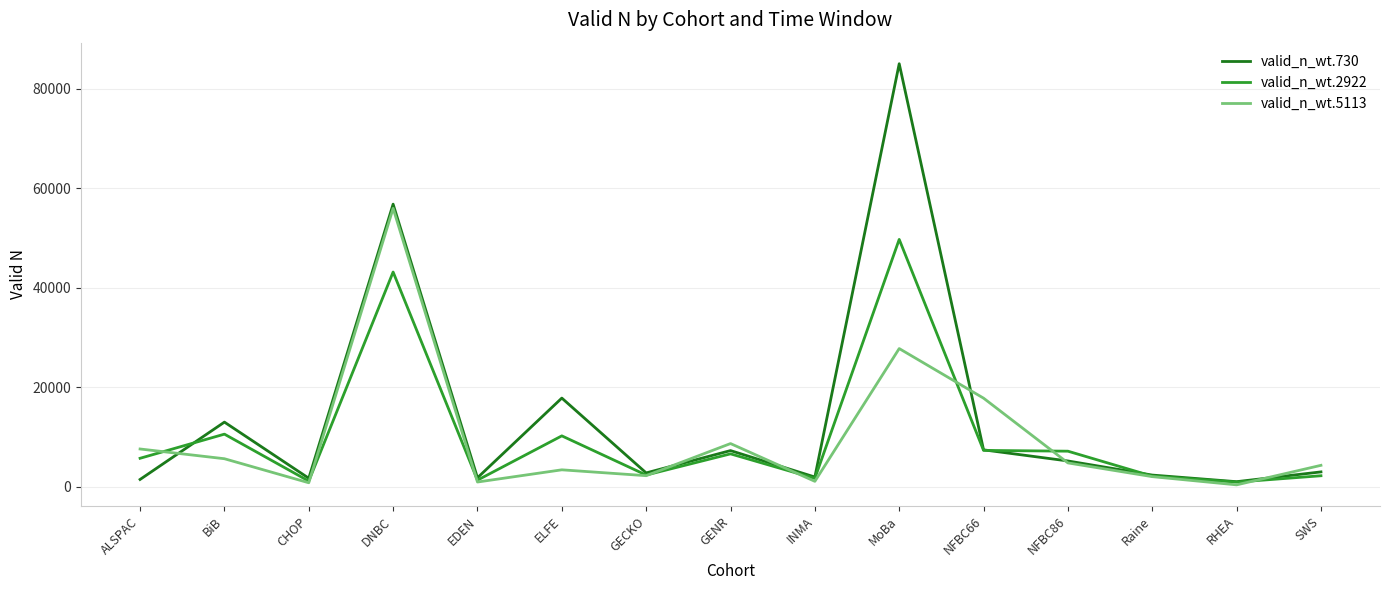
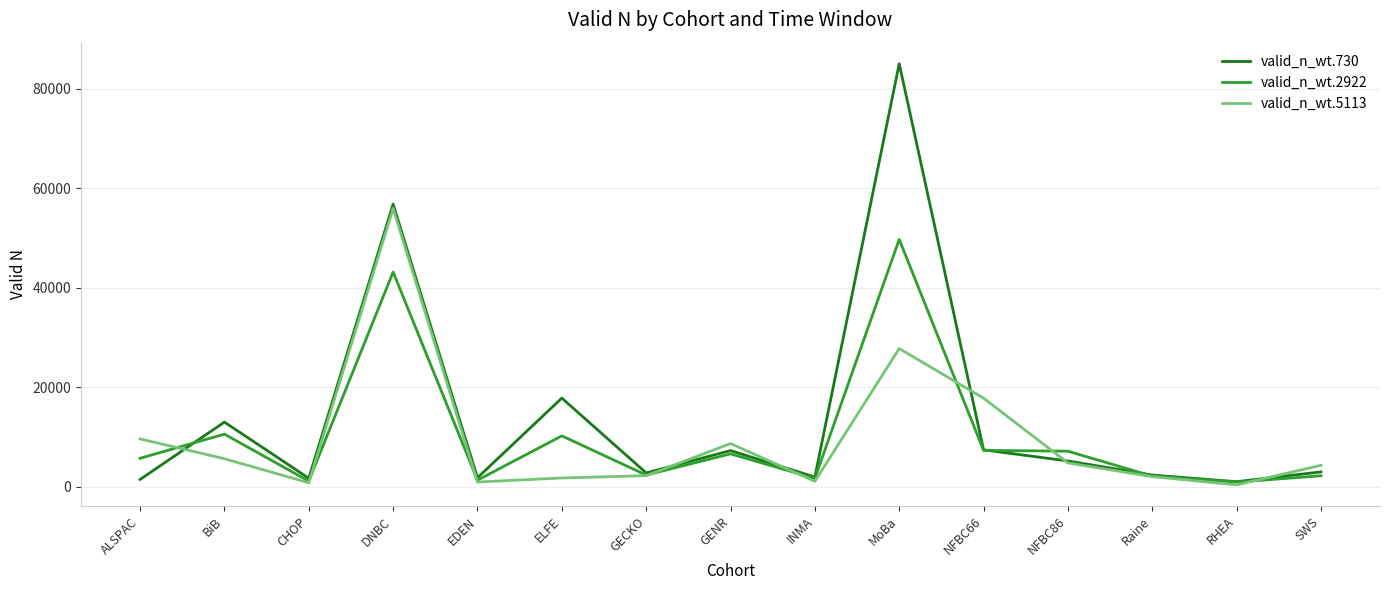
  {
    "valid_n_wt.5113": {
-     "ALSPAC": 8000,
+     "ALSPAC": 10000,
      "BiB": 6000,
      "DNBC": 56000,
-     "ELFE": 3000,
+     "ELFE": 2000,
      "GENR": 9000,
      "INMA": 1000,
      "MoBa": 28000,
      "NFBC66": 18000,
      "RHEA": 0,
      "SWS": 4000
    }
  }
